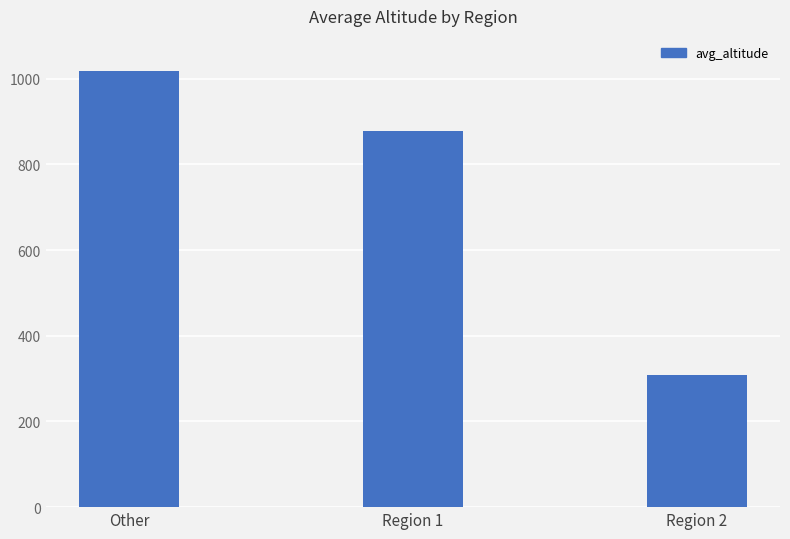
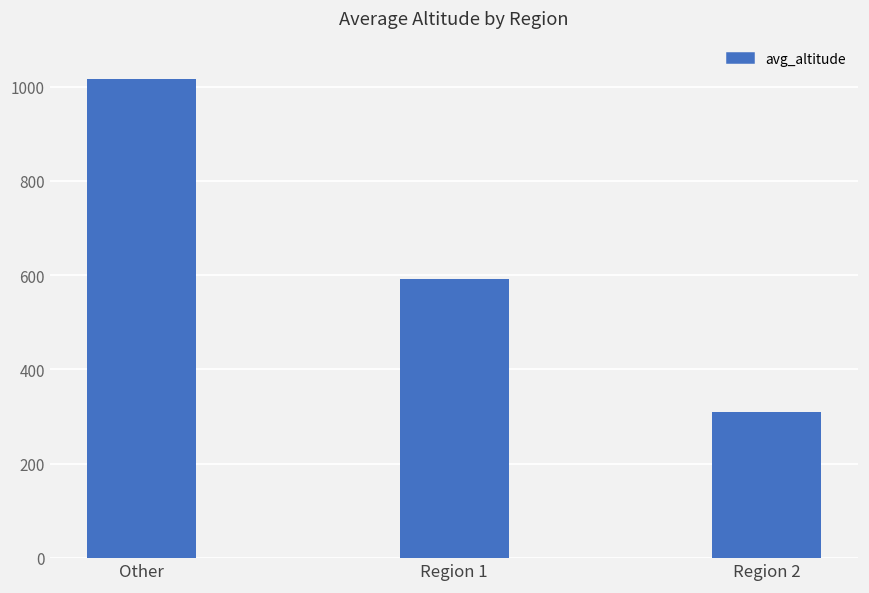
  {
    "Other": 1020,
-   "Region 1": 880,
+   "Region 1": 590,
    "Region 2": 310
  }
